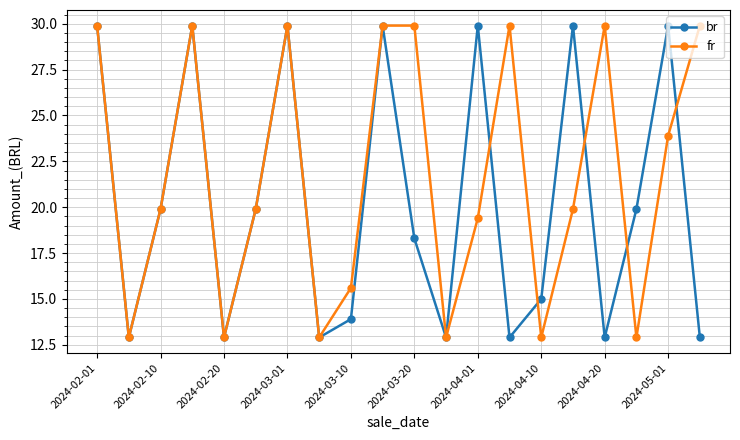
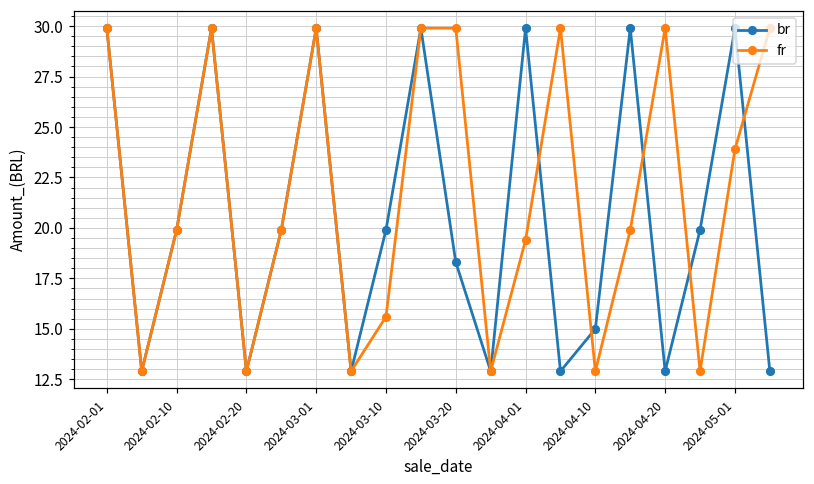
  {
    "br": {
-     "2024-03-10": 13.9,
+     "2024-03-10": 19.9,
      "2024-03-20": 18.3,
      "2024-04-01": 29.9,
      "2024-04-10": 15.0,
      "2024-04-20": 12.9
    },
    "fr": {
      "2024-03-10": 15.6,
      "2024-03-20": 29.9,
      "2024-04-01": 19.4,
      "2024-04-10": 12.9,
      "2024-04-20": 29.9,
      "2024-05-01": 23.9
    }
  }
